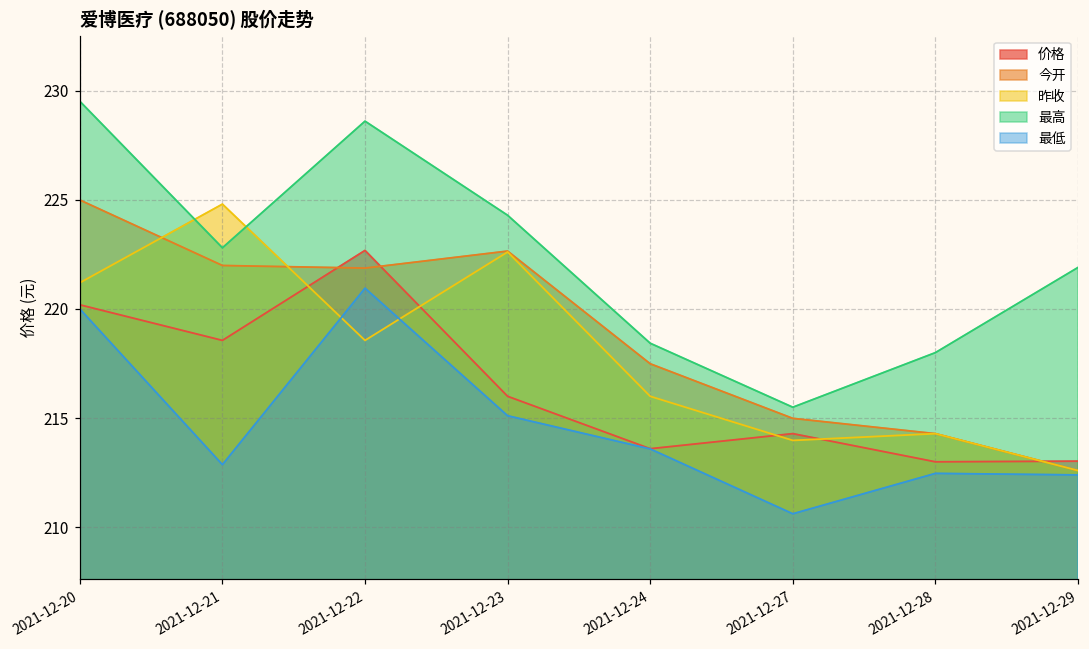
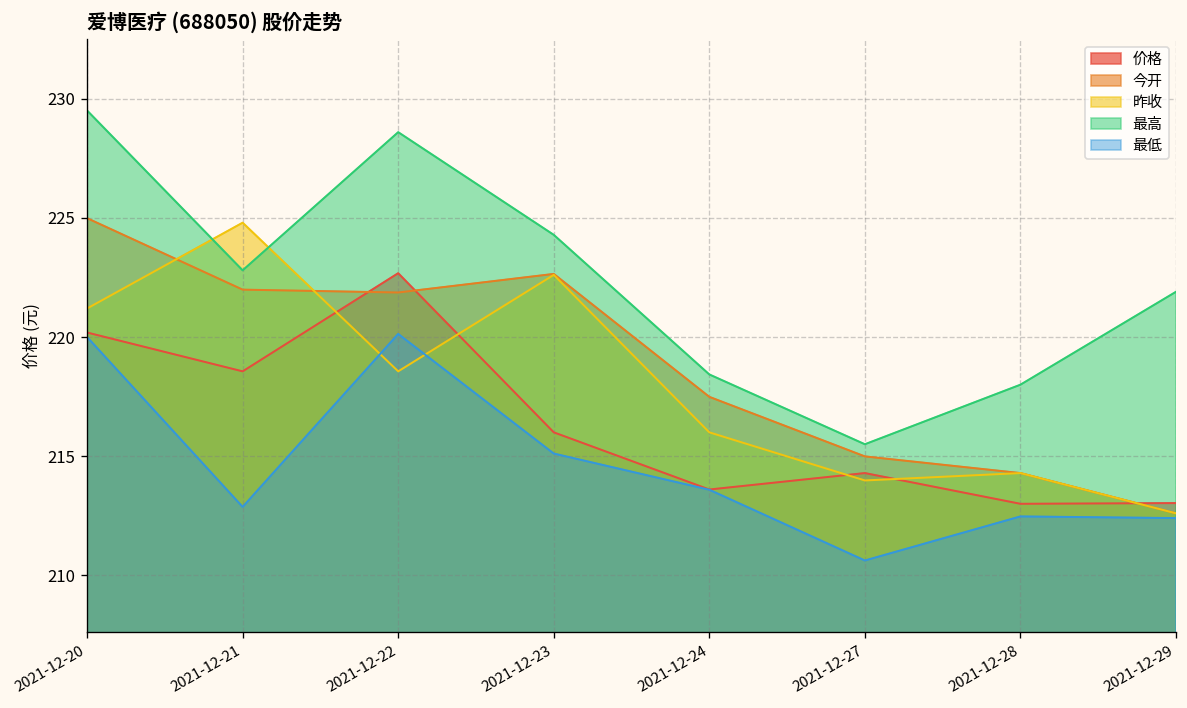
  {
    "昨收": {
      "2021-12-20": 221.2,
      "2021-12-21": 224.8,
      "2021-12-22": 218.6,
      "2021-12-24": 216.0,
      "2021-12-27": 214.0
    },
    "最高": {
      "2021-12-20": 229.5,
      "2021-12-21": 222.8,
      "2021-12-22": 228.6,
      "2021-12-23": 224.3,
      "2021-12-24": 218.4,
      "2021-12-27": 215.5,
      "2021-12-28": 218.0,
      "2021-12-29": 221.9
    },
    "最低": {
      "2021-12-20": 220.0,
      "2021-12-21": 212.9,
-     "2021-12-22": 221.0,
+     "2021-12-22": 220.1,
      "2021-12-23": 215.1,
      "2021-12-27": 210.6,
      "2021-12-28": 212.5,
      "2021-12-29": 212.4
    }
  }
